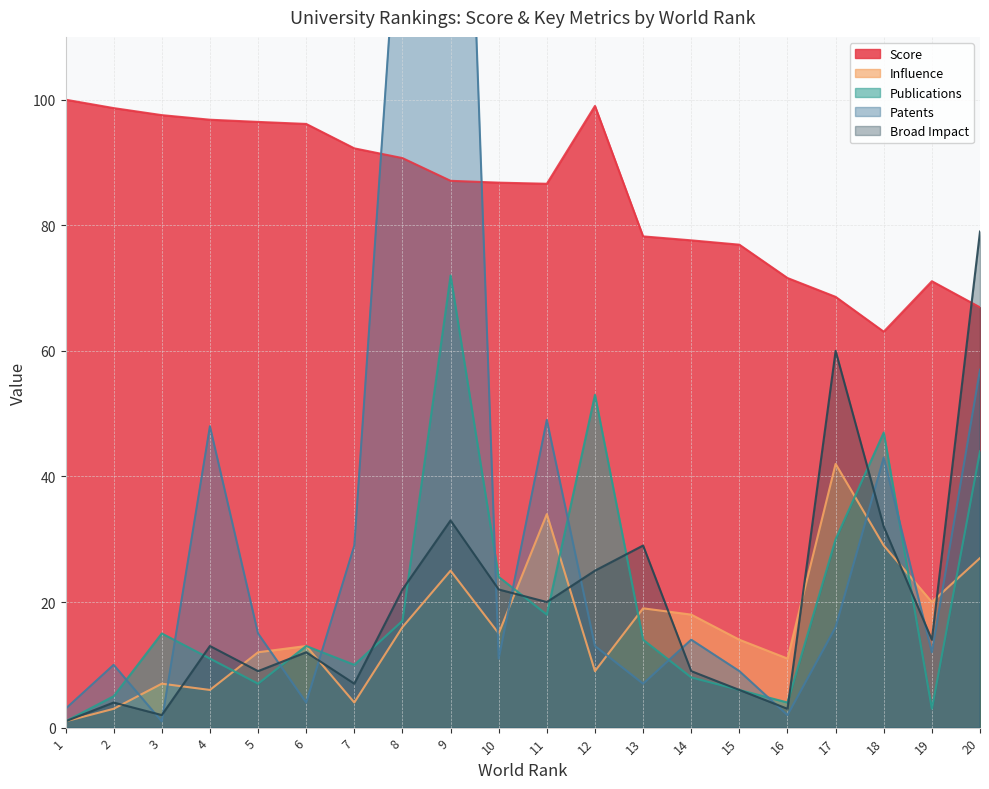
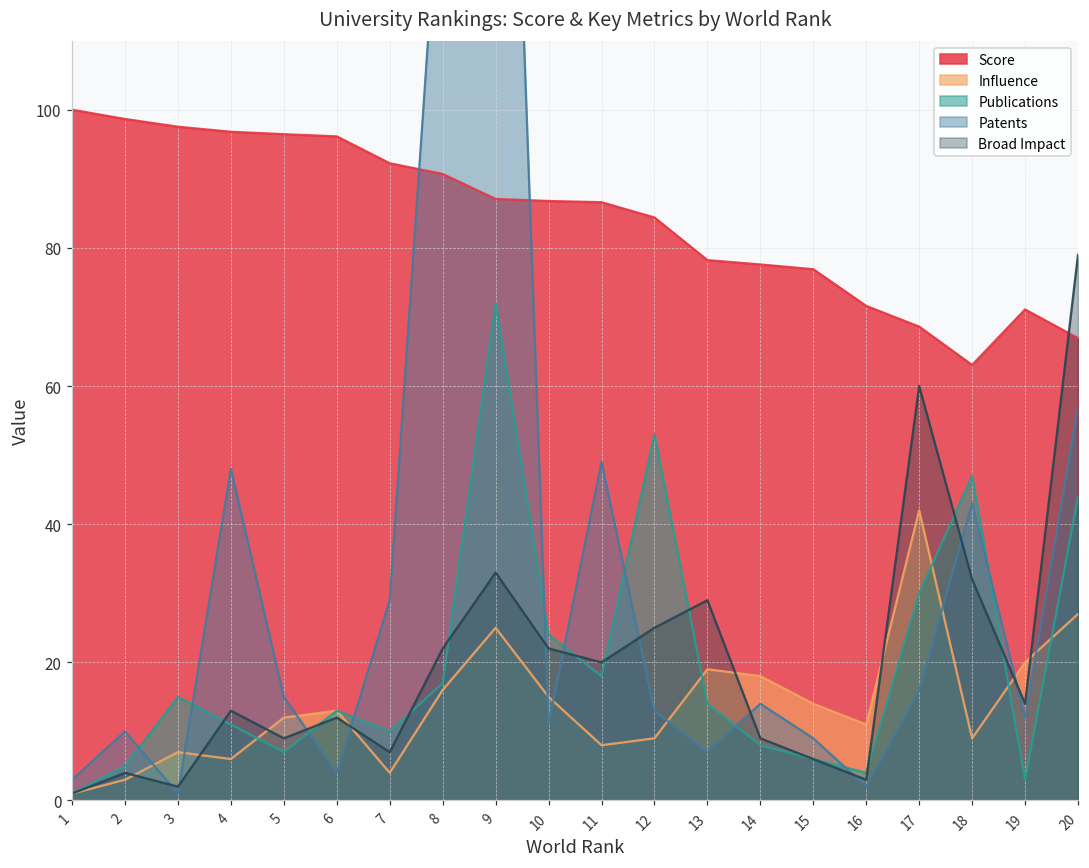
  {
    "Score": {
      "1": 100,
      "2": 99,
      "3": 98,
      "4": 97,
      "5": 96,
      "6": 96,
      "7": 92,
      "8": 91,
      "9": 87,
      "10": 87,
      "11": 87,
-     "12": 99,
+     "12": 84,
      "13": 78,
      "14": 78,
      "15": 77,
      "16": 72,
      "17": 69,
      "18": 63,
      "19": 71,
      "20": 67
    },
    "Influence": {
      "2": 3,
      "3": 7,
      "4": 6,
      "5": 12,
      "7": 4,
      "8": 16,
      "9": 25,
      "10": 15,
-     "11": 34,
+     "11": 8,
      "12": 9,
      "13": 19,
      "14": 18,
      "15": 14,
      "16": 11,
      "17": 42,
-     "18": 29,
+     "18": 9,
      "19": 20,
      "20": 27
    }
  }
